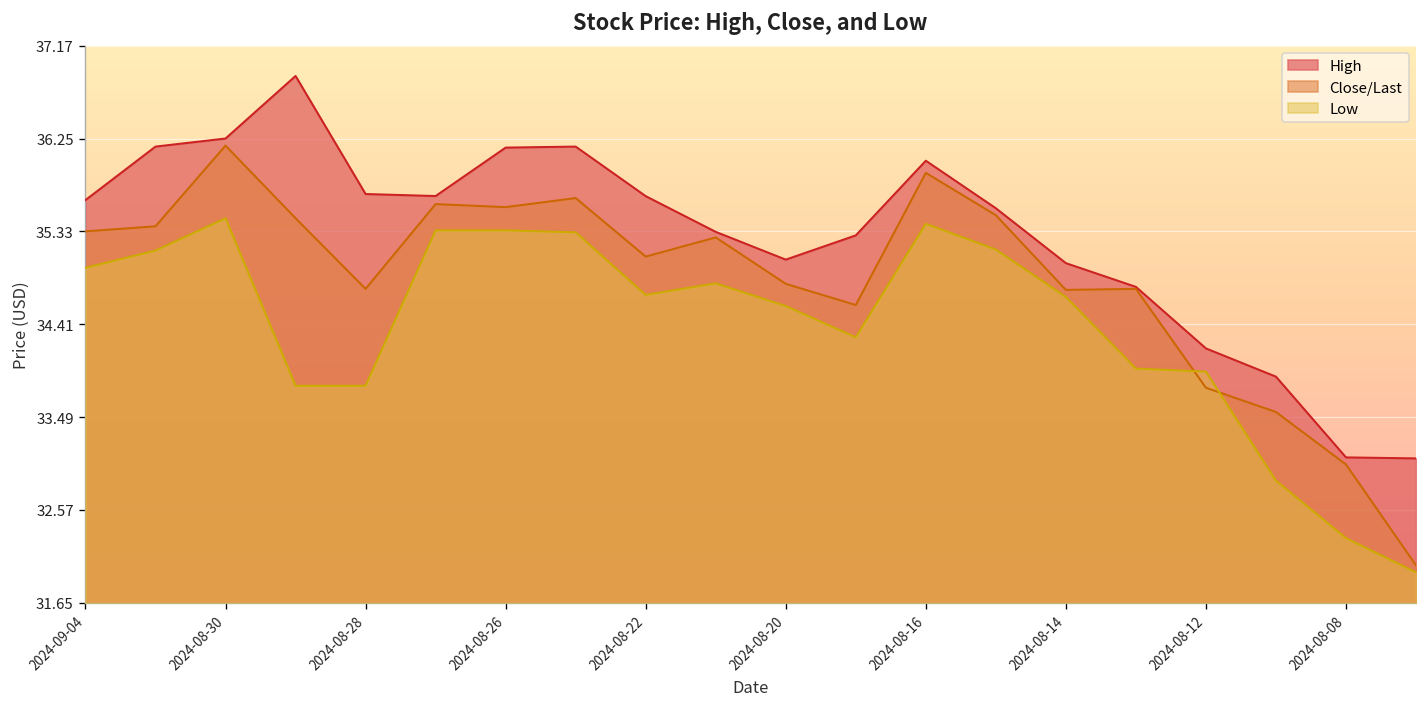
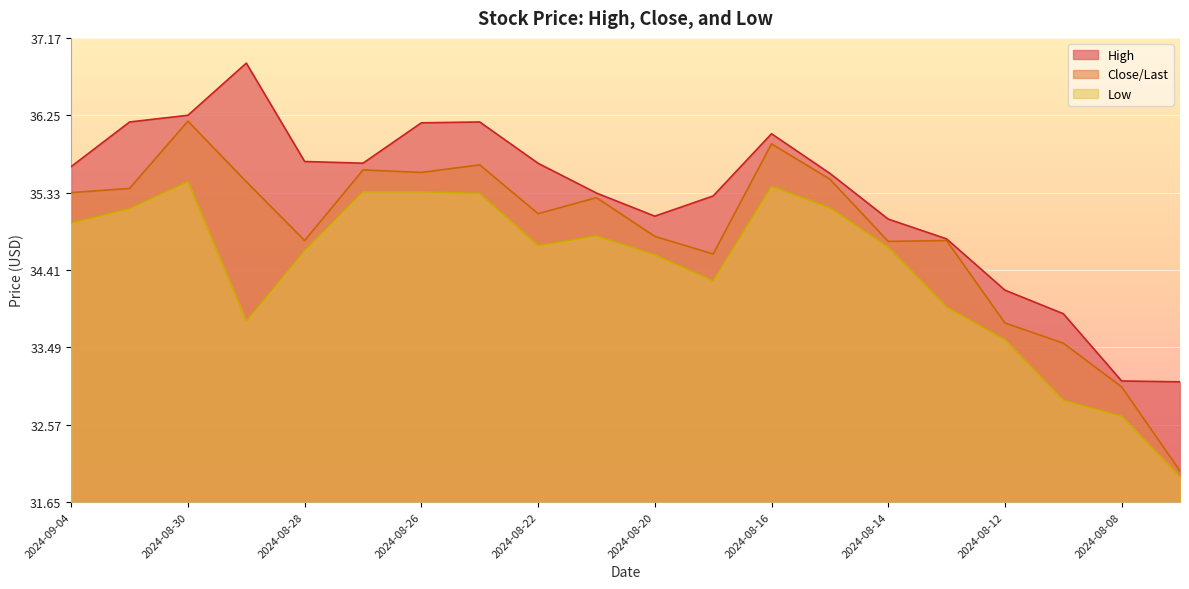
  {
    "Low": {
      "2024-09-04": 35.0,
      "2024-08-30": 35.5,
-     "2024-08-28": 33.8,
+     "2024-08-28": 34.6,
      "2024-08-26": 35.3,
      "2024-08-22": 34.7,
      "2024-08-20": 34.6,
      "2024-08-16": 35.4,
      "2024-08-14": 34.7,
-     "2024-08-12": 33.9,
-     "2024-08-08": 32.3
+     "2024-08-12": 33.6,
+     "2024-08-08": 32.7
    }
  }
